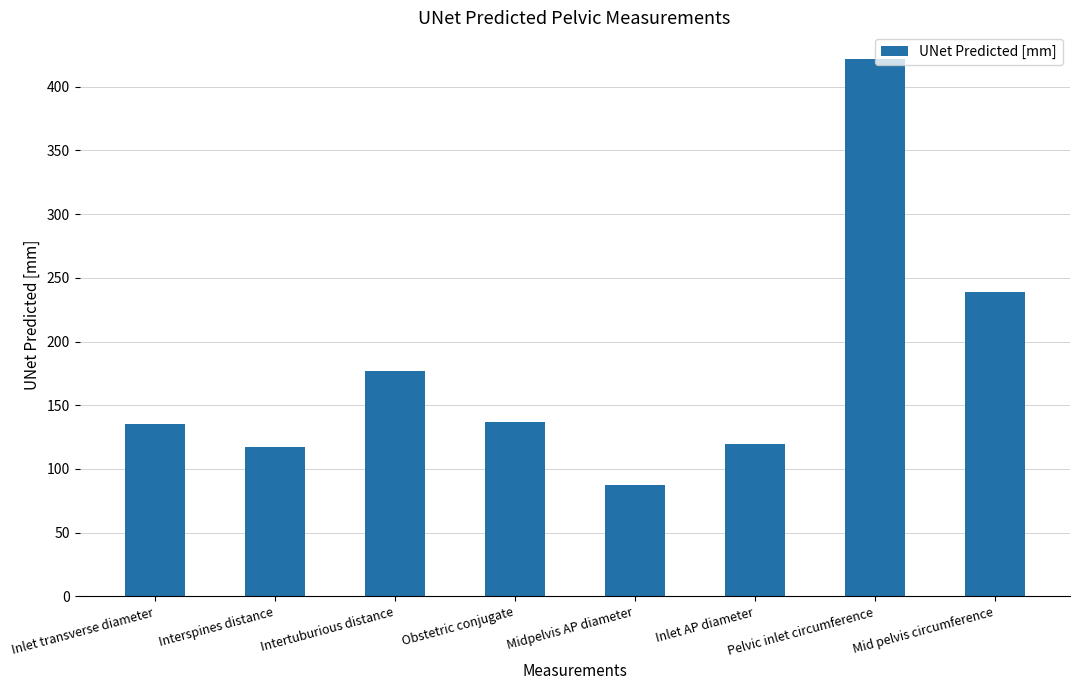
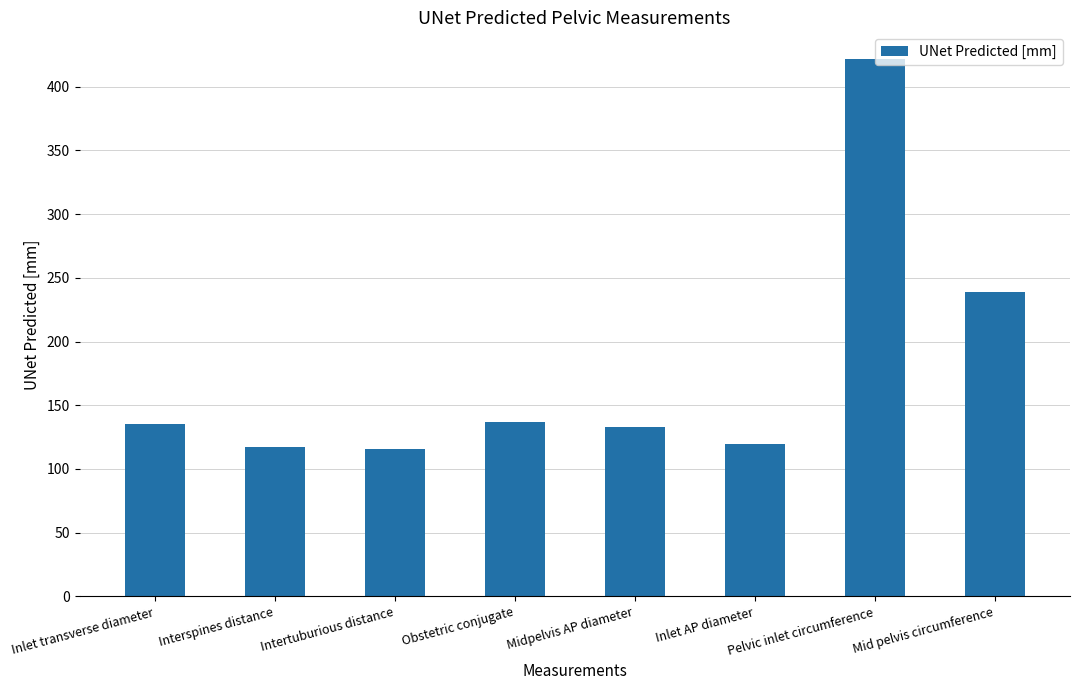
  {
    "Inlet transverse diameter": 135,
    "Interspines distance": 117,
-   "Intertuburious distance": 177,
+   "Intertuburious distance": 116,
    "Obstetric conjugate": 137,
-   "Midpelvis AP diameter": 87,
+   "Midpelvis AP diameter": 133,
    "Inlet AP diameter": 119,
    "Pelvic inlet circumference": 422,
    "Mid pelvis circumference": 239
  }
